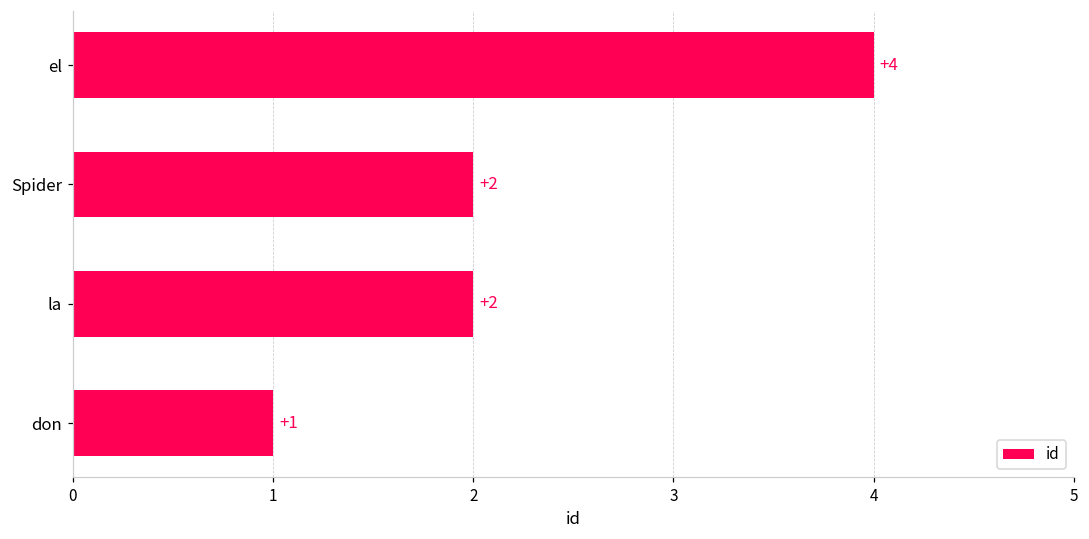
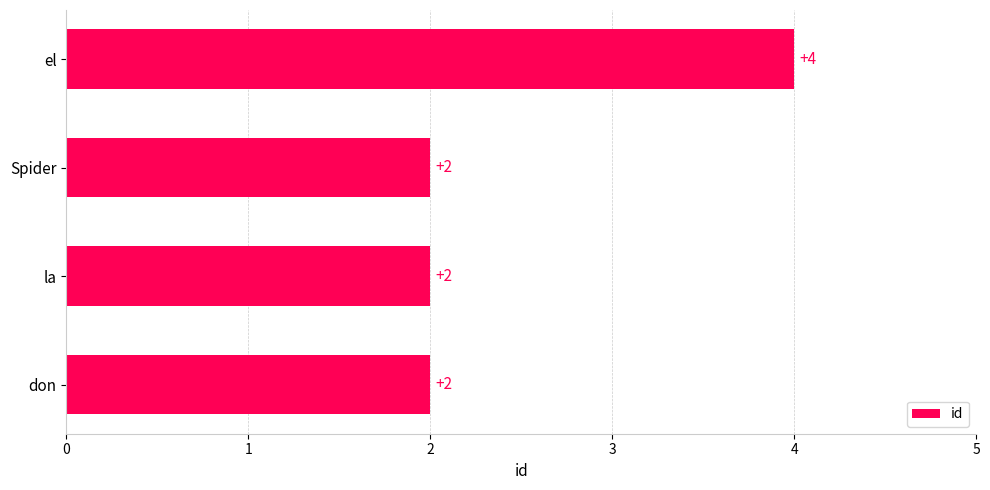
  {
    "el": "+4",
    "Spider": "+2",
    "la": "+2",
-   "don": "+1"
+   "don": "+2"
  }
